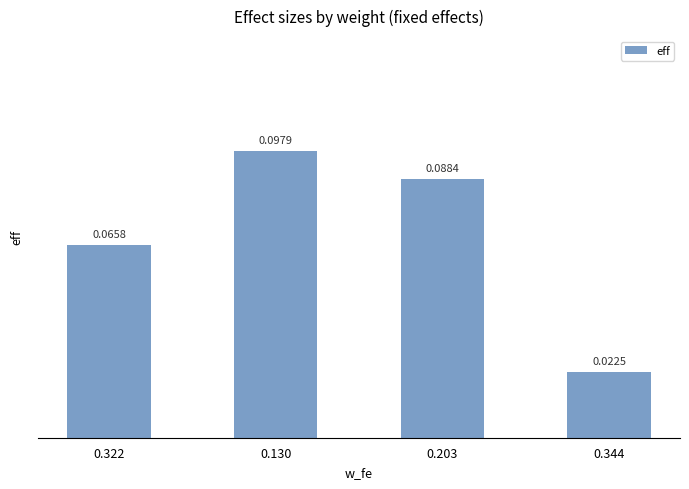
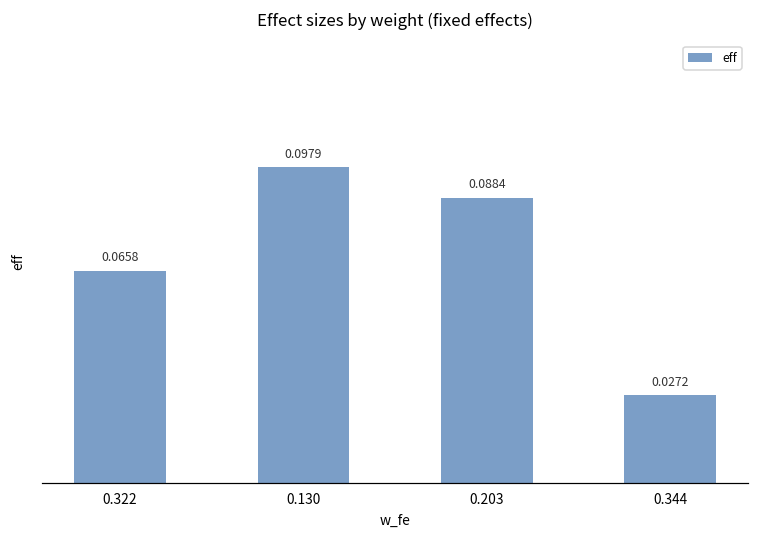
  {
    "0.322": 0.0658,
    "0.130": 0.0979,
    "0.203": 0.0884,
-   "0.344": 0.0225
+   "0.344": 0.0272
  }
